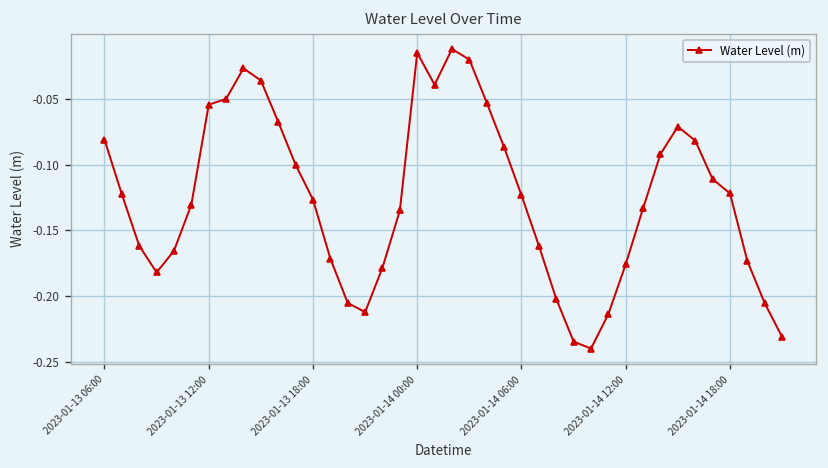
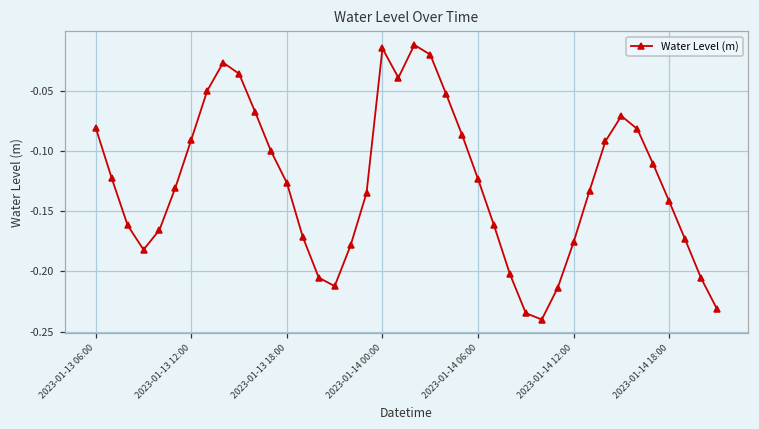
  {
    "2023-01-13 06:00": -0.081,
-   "2023-01-13 12:00": -0.054,
+   "2023-01-13 12:00": -0.090,
    "2023-01-13 18:00": -0.126,
    "2023-01-14 00:00": -0.015,
    "2023-01-14 06:00": -0.123,
    "2023-01-14 12:00": -0.176,
-   "2023-01-14 18:00": -0.122
+   "2023-01-14 18:00": -0.142
  }
